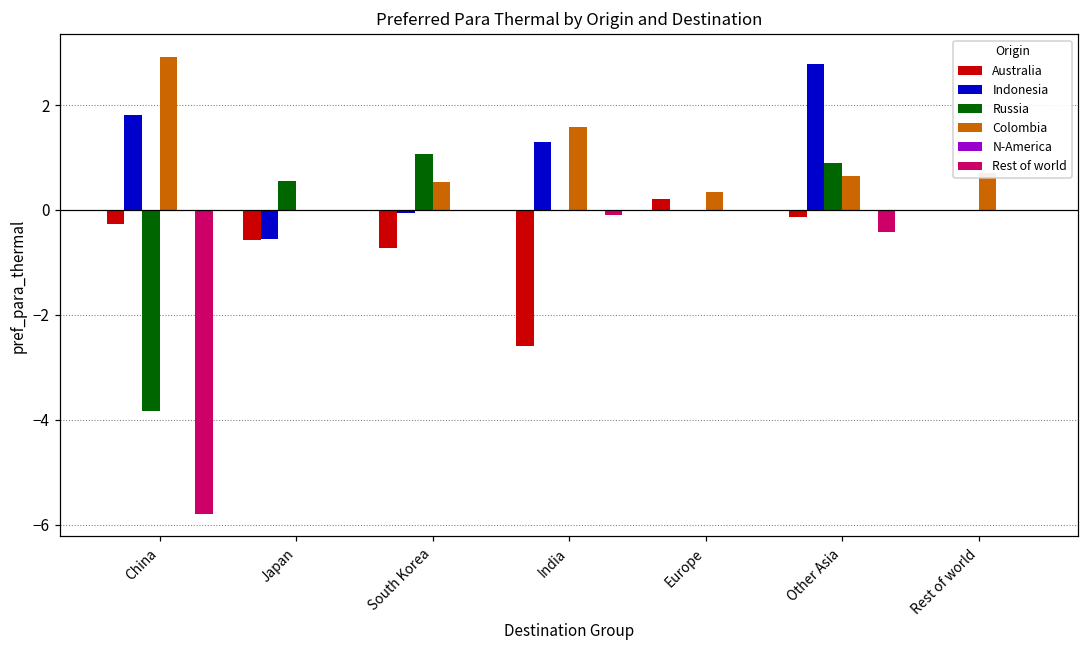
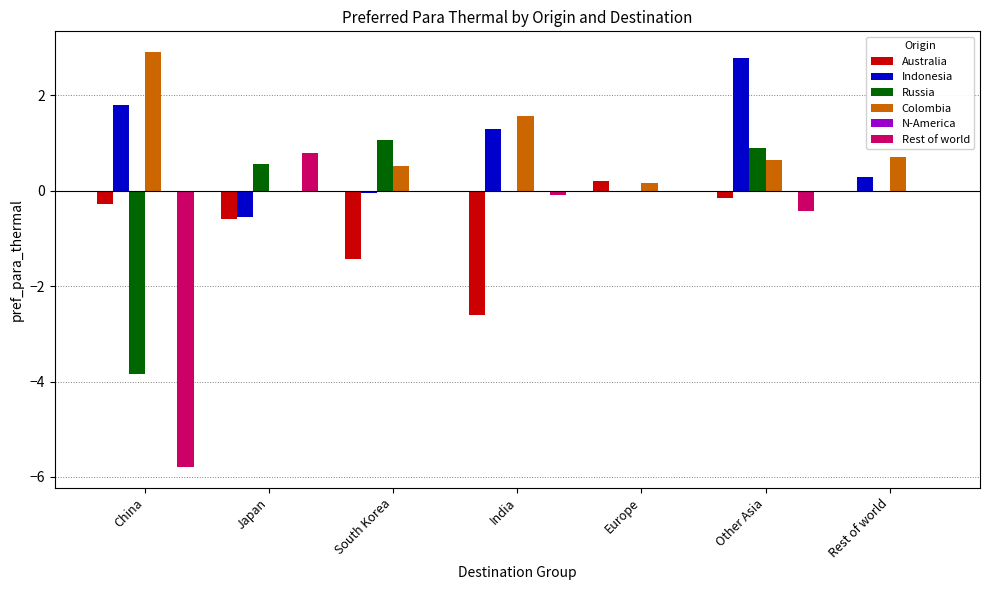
  {
    "Australia": {
      "China": -0.3,
      "Japan": -0.6,
-     "South Korea": -0.7,
+     "South Korea": -1.4,
      "India": -2.6,
      "Europe": 0.2,
      "Other Asia": -0.1,
      "Rest of world": 0.0
    },
    "Indonesia": {
      "China": 1.8,
      "Japan": -0.6,
      "India": 1.3,
      "Europe": 0.0,
      "Other Asia": 2.8,
-     "Rest of world": 0.0
+     "Rest of world": 0.3
    },
    "Russia": {
      "China": -3.8,
      "Japan": 0.6,
      "South Korea": 1.1,
      "India": 0.0,
      "Europe": 0.0,
      "Other Asia": 0.9,
      "Rest of world": 0.0
    },
    "Colombia": {
      "China": 2.9,
      "Japan": 0.0,
      "South Korea": 0.5,
      "India": 1.6,
-     "Europe": 0.4,
+     "Europe": 0.2,
      "Other Asia": 0.6,
      "Rest of world": 0.7
    },
    "N-America": {
      "China": 0.0,
      "Japan": 0.0,
      "South Korea": 0.0,
      "India": 0.0,
      "Europe": 0.0,
      "Other Asia": 0.0,
      "Rest of world": 0.0
    },
    "Rest of world": {
      "China": -5.8,
-     "Japan": 0.0,
+     "Japan": 0.8,
      "South Korea": 0.0,
      "India": -0.1,
      "Europe": 0.0,
      "Other Asia": -0.4,
      "Rest of world": 0.0
    }
  }
